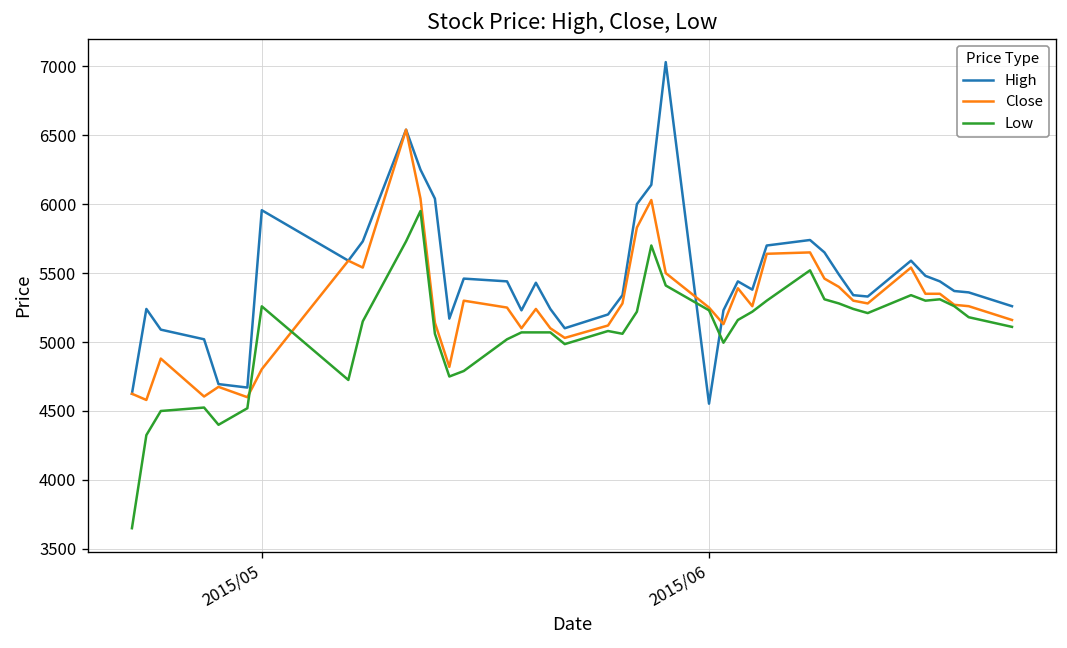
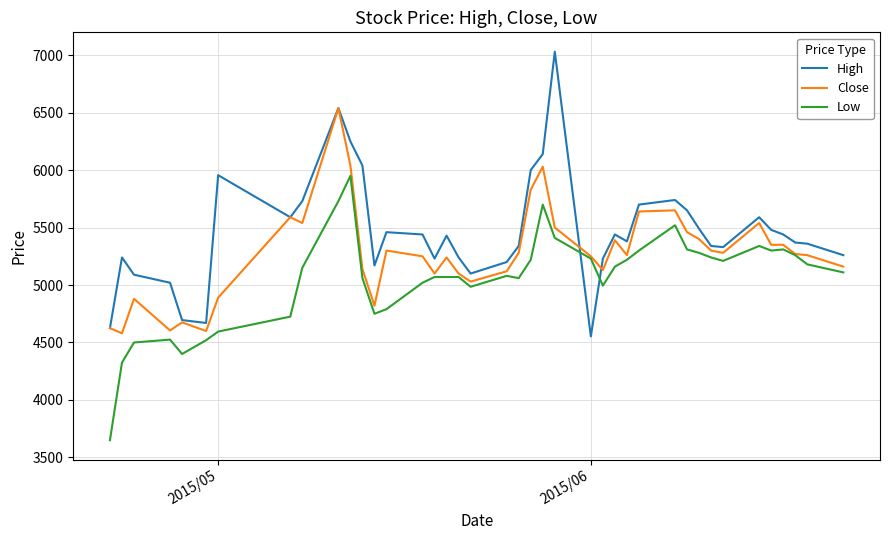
  {
    "High": {
      "2015/05": 5960,
      "2015/06": 4550
    },
    "Close": {
-     "2015/05": 4800
+     "2015/05": 4890
    },
    "Low": {
-     "2015/05": 5260
+     "2015/05": 4600
    }
  }
